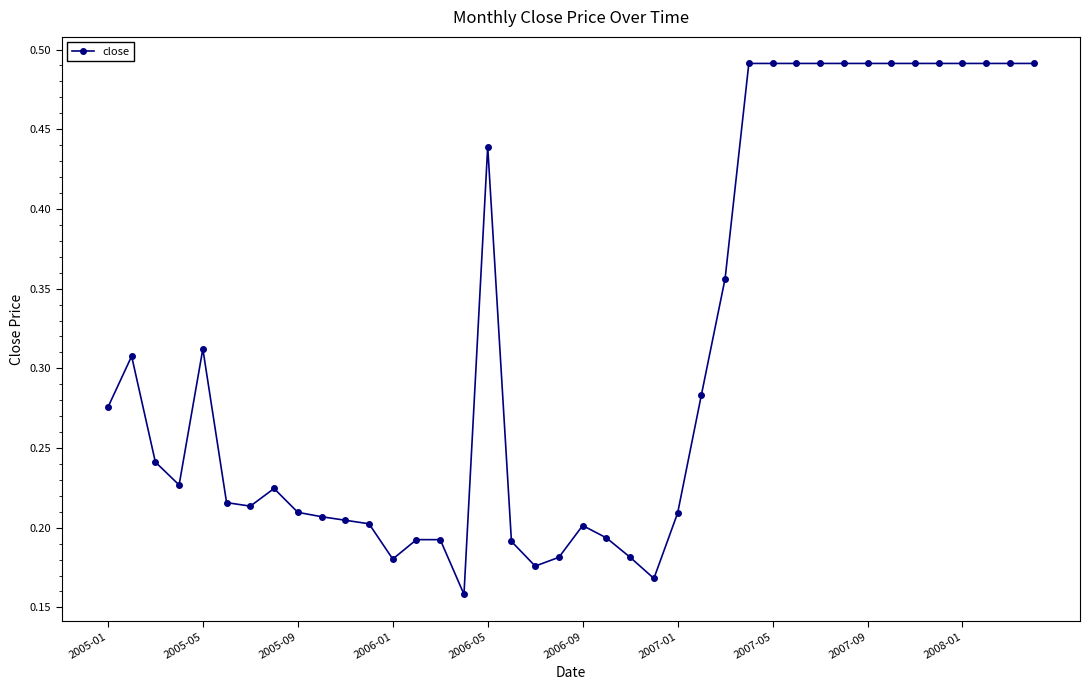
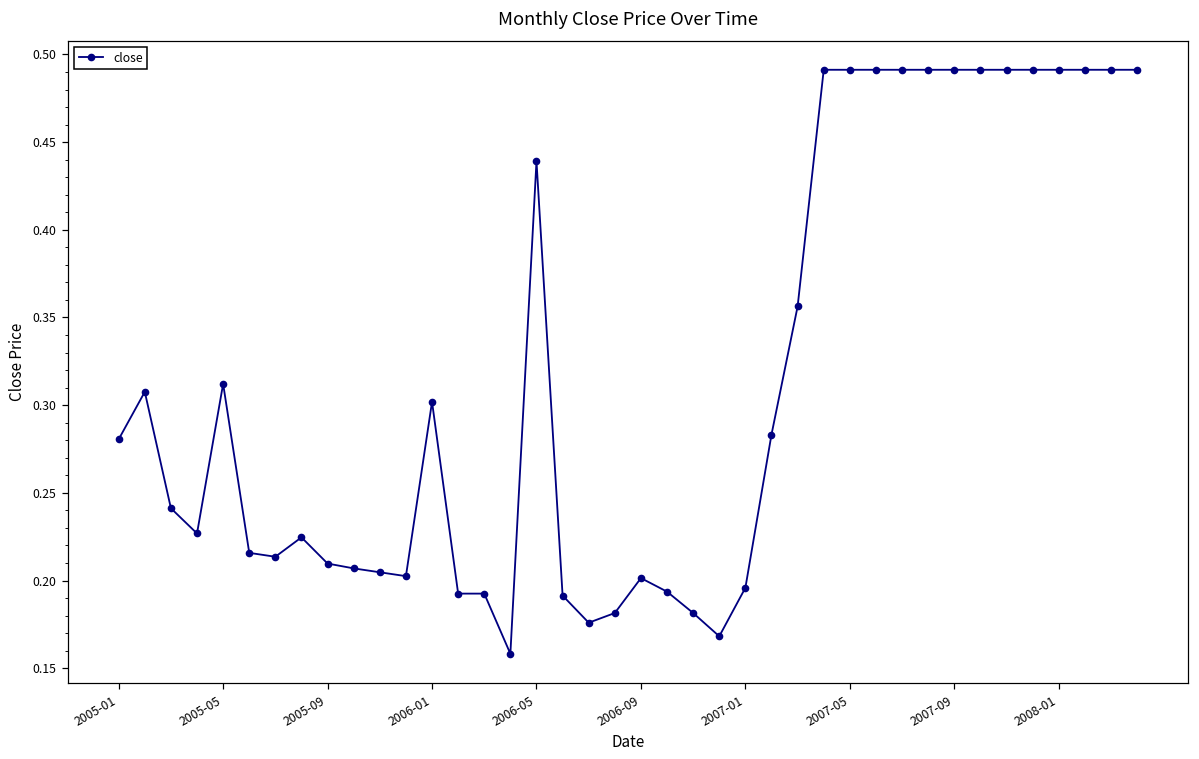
  {
-   "2005-01": 0.276,
+   "2005-01": 0.281,
    "2005-05": 0.312,
    "2005-09": 0.210,
-   "2006-01": 0.180,
+   "2006-01": 0.302,
    "2006-05": 0.439,
    "2006-09": 0.201,
-   "2007-01": 0.209,
+   "2007-01": 0.196,
    "2007-05": 0.491,
    "2007-09": 0.491,
    "2008-01": 0.491
  }
